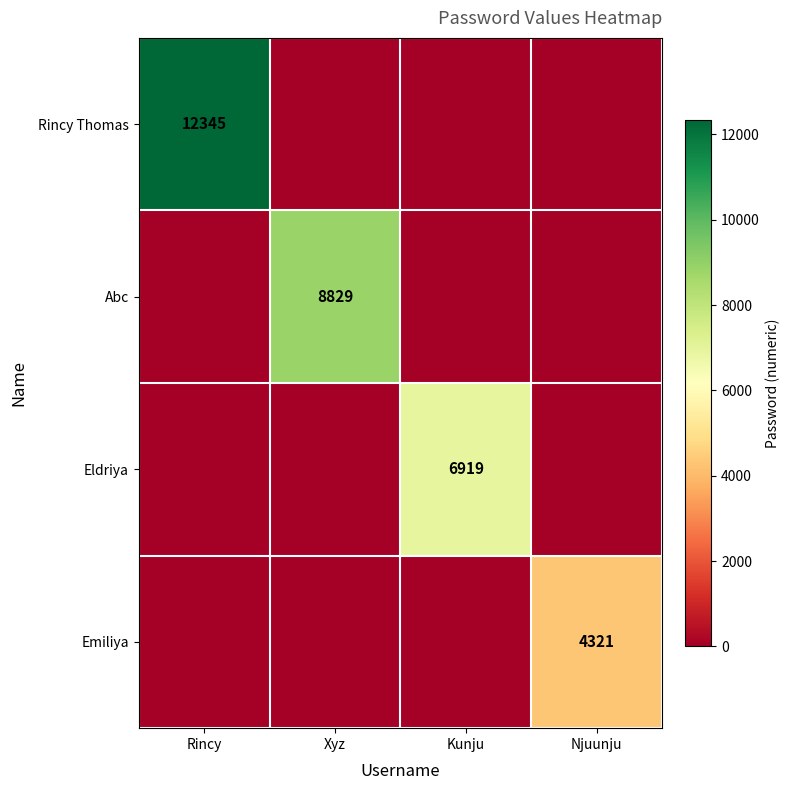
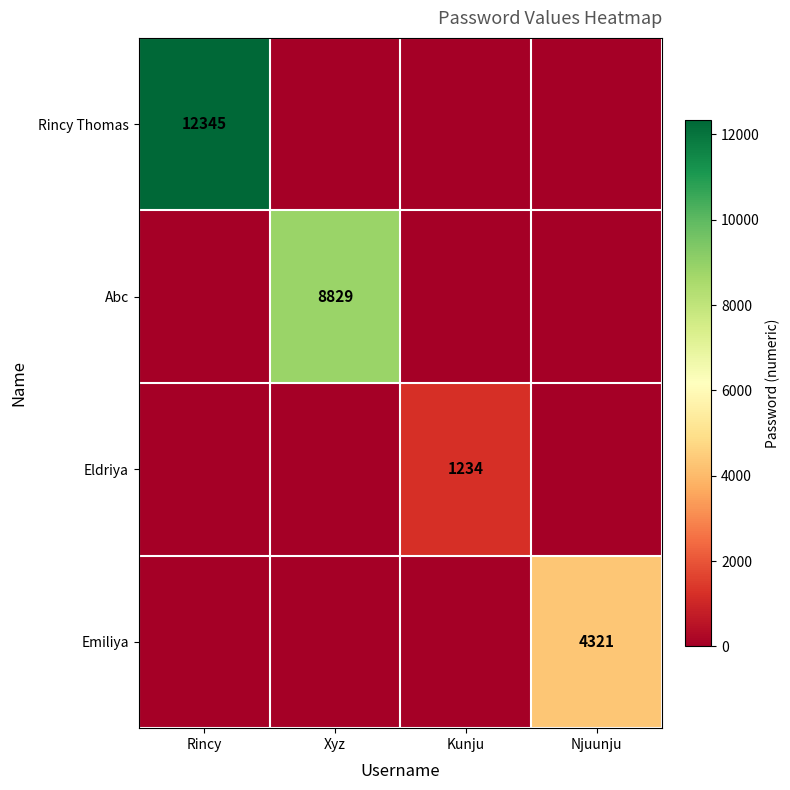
  {
    "Rincy Thomas": {
      "Rincy": 12345
    },
    "Abc": {
      "Xyz": 8829
    },
    "Eldriya": {
-     "Kunju": 6919
+     "Kunju": 1234
    },
    "Emiliya": {
      "Njuunju": 4321
    }
  }
